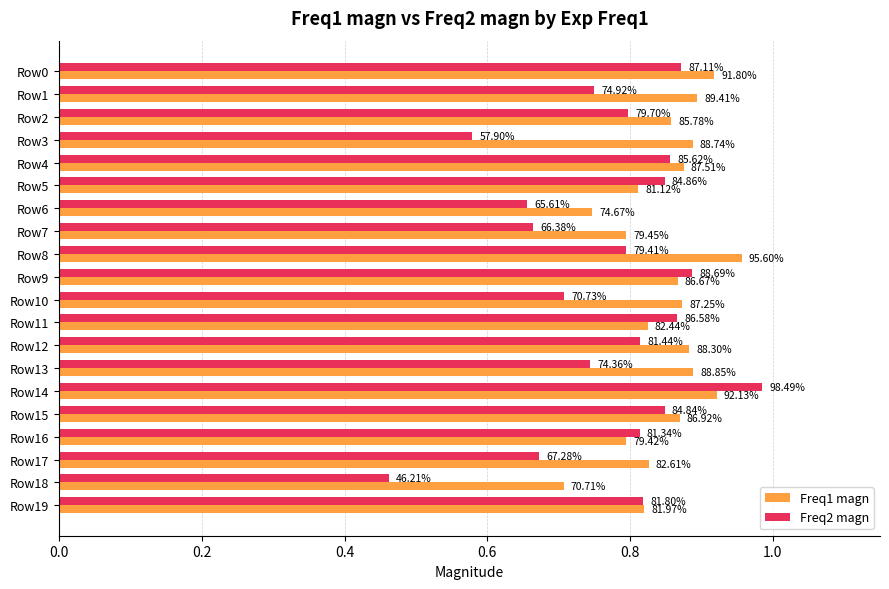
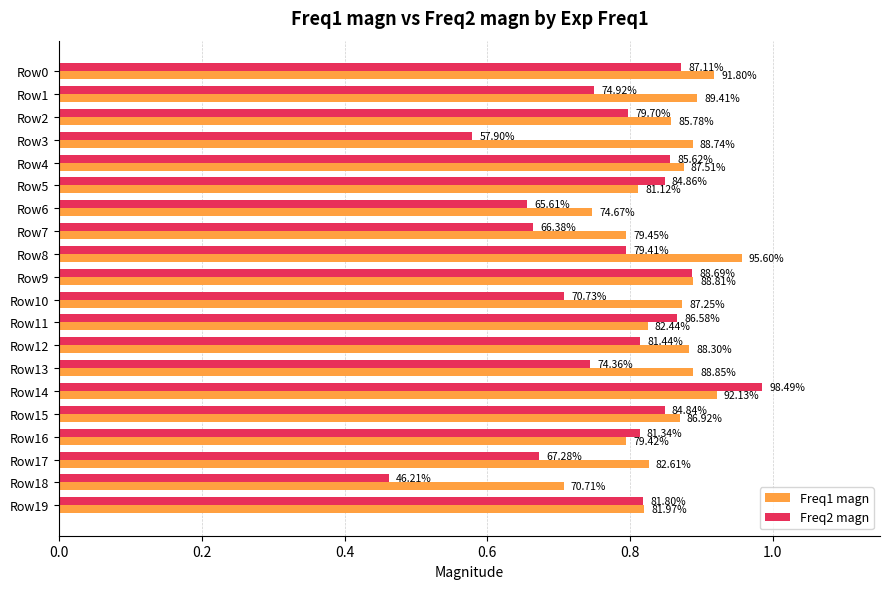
  {
    "Freq1 magn": {
      "Row0": "91.80%",
      "Row1": "89.41%",
      "Row2": "85.78%",
      "Row3": "88.74%",
      "Row4": "87.51%",
      "Row5": "81.12%",
      "Row6": "74.67%",
      "Row7": "79.45%",
      "Row8": "95.60%",
-     "Row9": "86.67%",
+     "Row9": "88.81%",
      "Row10": "87.25%",
      "Row11": "82.44%",
      "Row12": "88.30%",
      "Row13": "88.85%",
      "Row14": "92.13%",
      "Row15": "86.92%",
      "Row16": "79.42%",
      "Row17": "82.61%",
      "Row18": "70.71%"
    },
    "Freq2 magn": {
      "Row0": "87.11%",
      "Row1": "74.92%",
      "Row2": "79.70%",
      "Row3": "57.90%",
      "Row4": "85.62%",
      "Row5": "84.86%",
      "Row6": "65.61%",
      "Row7": "66.38%",
      "Row8": "79.41%",
      "Row10": "70.73%",
      "Row11": "86.58%",
      "Row12": "81.44%",
      "Row13": "74.36%",
      "Row14": "98.49%",
      "Row15": "84.84%",
      "Row16": "81.34%",
      "Row17": "67.28%",
      "Row18": "46.21%"
    }
  }
